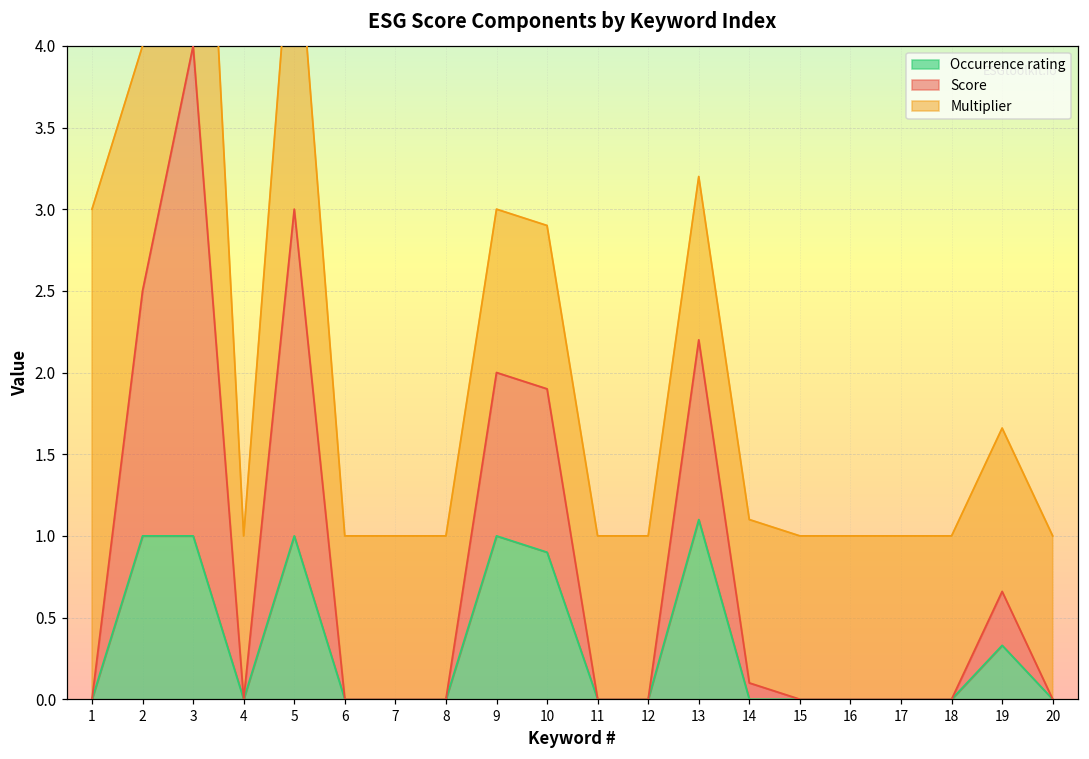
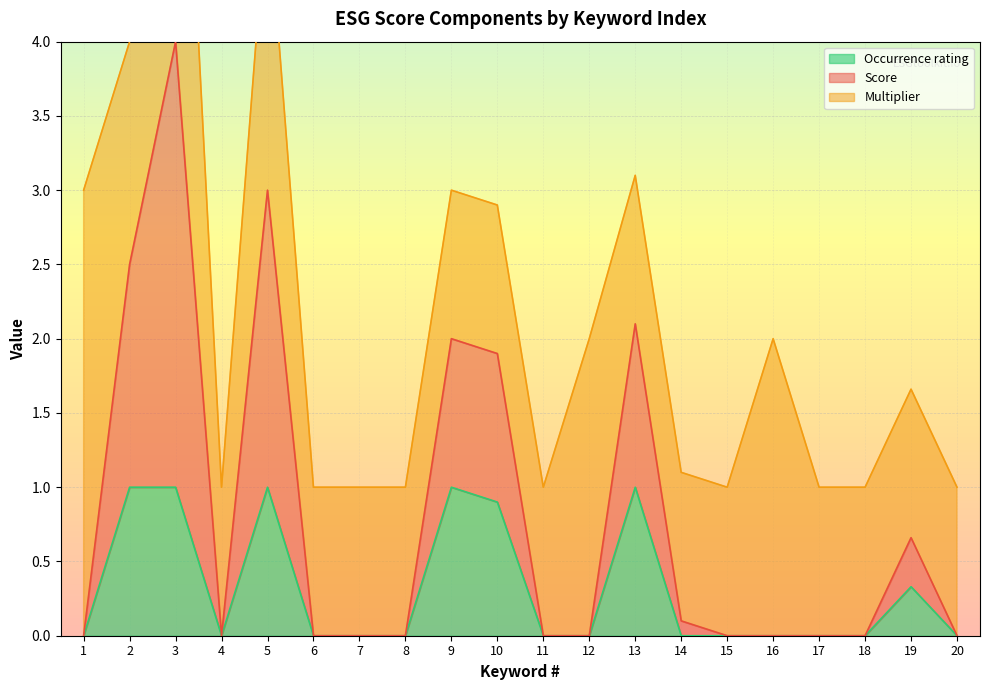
  {
    "Occurrence rating": {
      "2": 1.0,
      "3": 1.0,
      "5": 1.0,
      "9": 1.0,
      "10": 0.9,
-     "13": 1.1,
+     "13": 1.0,
      "14": 0.0,
      "19": 0.33
    },
    "Score": {
      "2": 1.5,
      "3": 3.0,
      "5": 2.0,
      "9": 1.0,
      "10": 1.0,
      "13": 1.1,
      "14": 0.1,
      "19": 0.33
    },
    "Multiplier": {
      "1": 3,
      "2": 1.50,
      "4": 1,
      "6": 1,
      "7": 1,
      "8": 1,
      "9": 1,
      "10": 1,
      "11": 1,
-     "12": 1,
+     "12": 2,
      "13": 1,
      "14": 1,
      "15": 1,
-     "16": 1,
+     "16": 2,
      "17": 1,
      "18": 1,
      "19": 1,
      "20": 1
    }
  }
